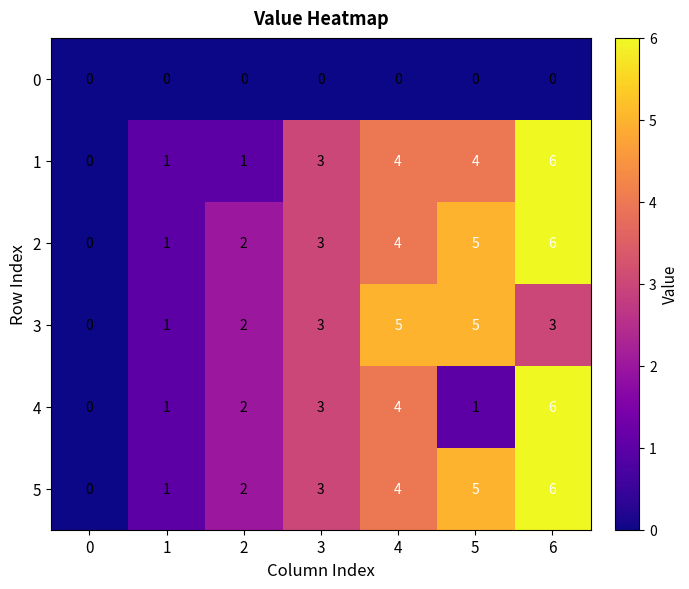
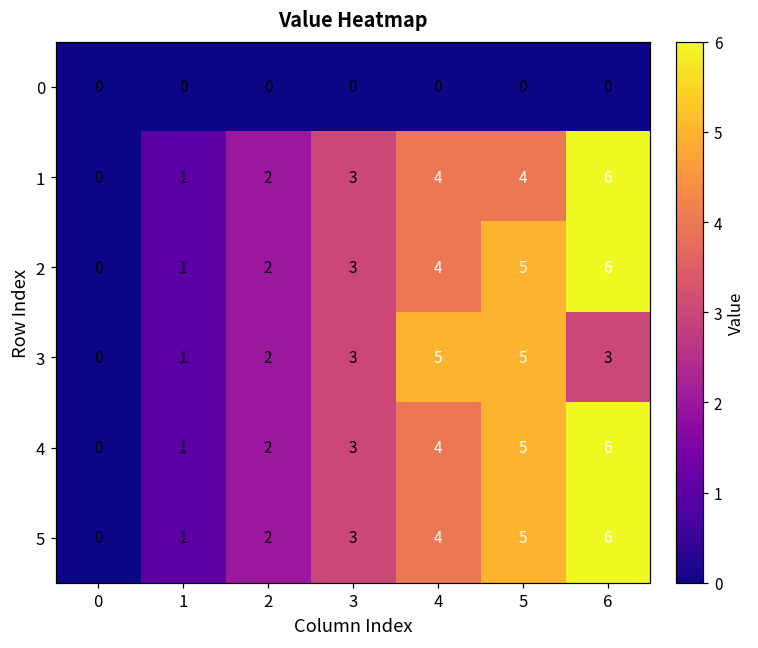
  {
    "0": {
      "0": 0,
      "1": 0,
      "2": 0,
      "3": 0,
      "4": 0,
      "5": 0,
      "6": 0
    },
    "1": {
      "0": 0,
      "1": 1,
-     "2": 1,
+     "2": 2,
      "3": 3,
      "4": 4,
      "5": 4,
      "6": 6
    },
    "2": {
      "0": 0,
      "1": 1,
      "2": 2,
      "3": 3,
      "4": 4,
      "5": 5,
      "6": 6
    },
    "3": {
      "0": 0,
      "1": 1,
      "2": 2,
      "3": 3,
      "4": 5,
      "5": 5,
      "6": 3
    },
    "4": {
      "0": 0,
      "1": 1,
      "2": 2,
      "3": 3,
      "4": 4,
-     "5": 1,
+     "5": 5,
      "6": 6
    },
    "5": {
      "0": 0,
      "1": 1,
      "2": 2,
      "3": 3,
      "4": 4,
      "5": 5,
      "6": 6
    }
  }
